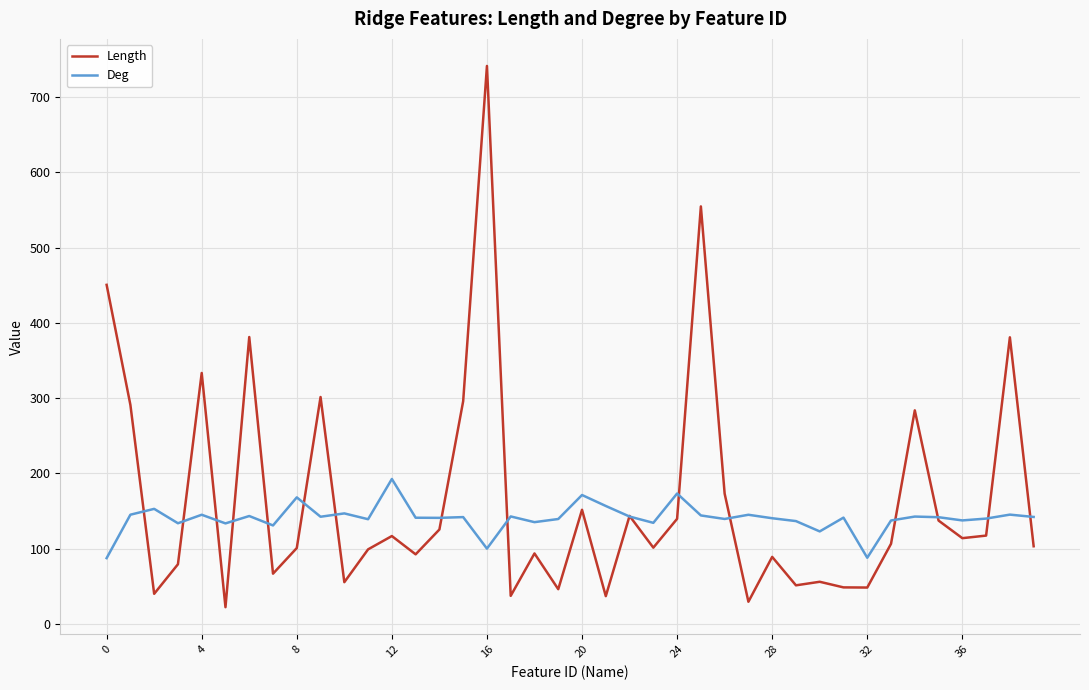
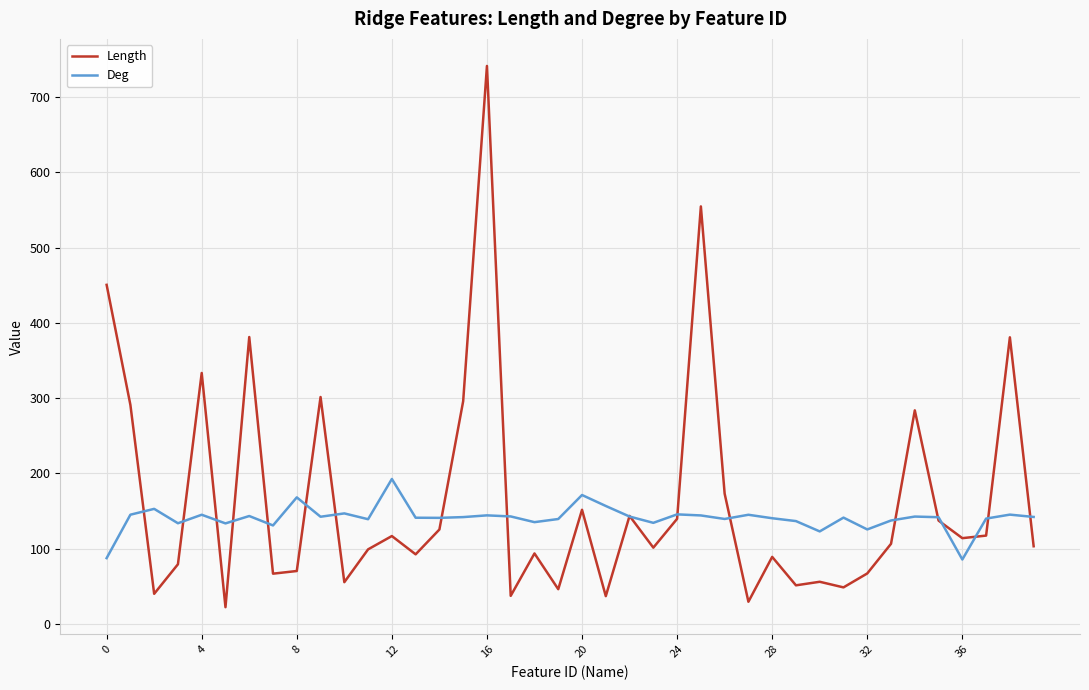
  {
    "Length": {
      "0": 450,
      "4": 330,
-     "8": 100,
+     "8": 70,
      "12": 120,
      "16": 740,
      "20": 150,
      "24": 140,
      "28": 90,
-     "32": 50,
+     "32": 70,
      "36": 110
    },
    "Deg": {
      "0": 90,
      "4": 150,
      "8": 170,
      "12": 190,
-     "16": 100,
+     "16": 140,
      "20": 170,
-     "24": 170,
+     "24": 150,
      "28": 140,
-     "32": 90,
-     "36": 140
+     "32": 130,
+     "36": 90
    }
  }
